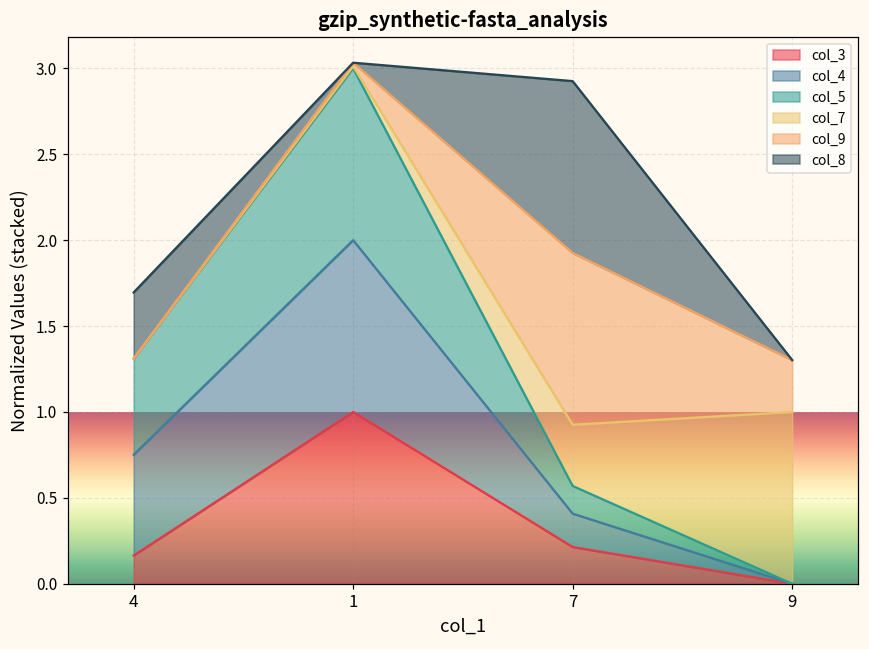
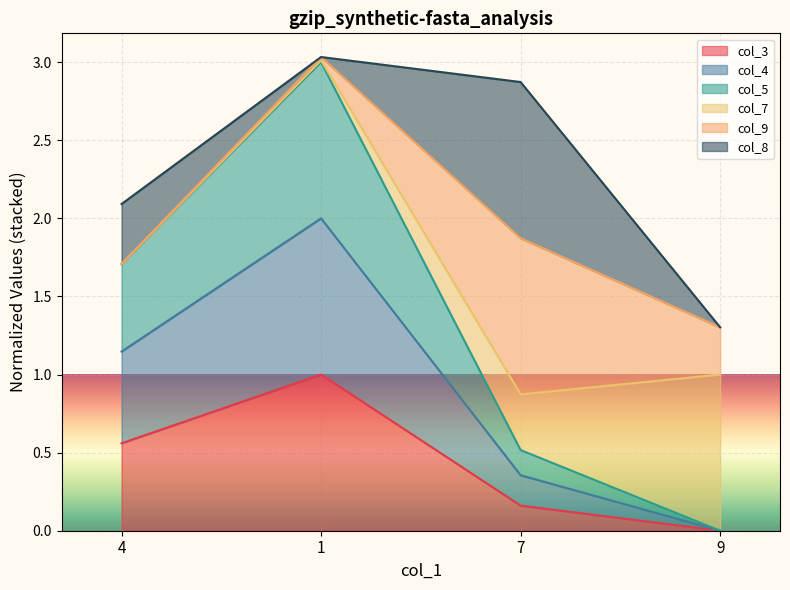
  {
    "col_3": {
-     "4": 0.16,
+     "4": 0.56,
      "1": 1.00,
-     "7": 0.21
+     "7": 0.16
    },
    "col_8": {
      "4": 0.38,
      "7": 1.00
    }
  }
